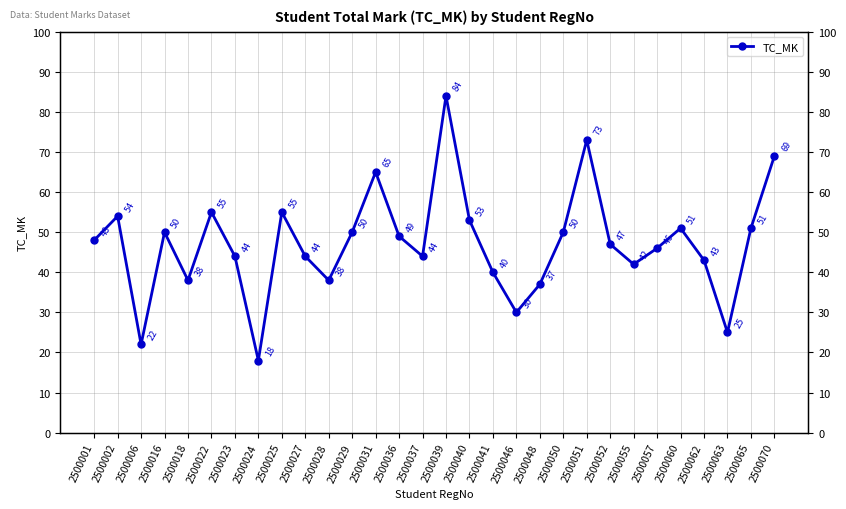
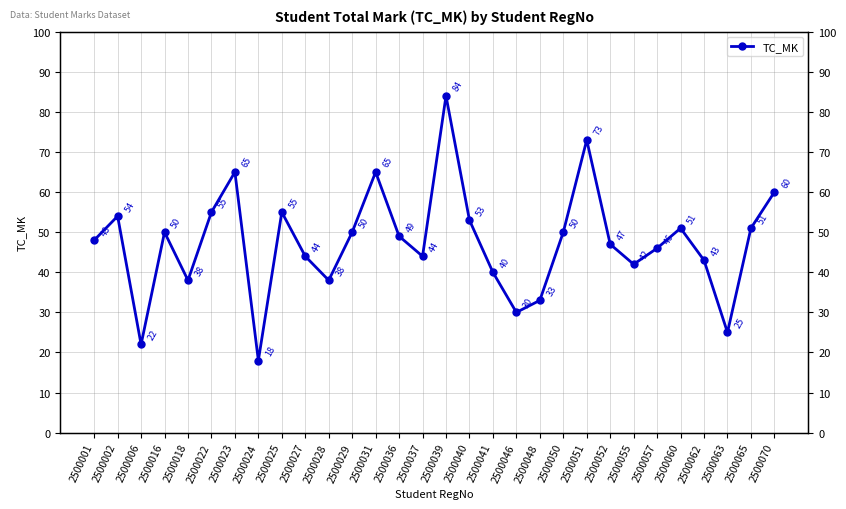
  {
    "2500001": 48,
    "2500002": 54,
    "2500006": 22,
    "2500016": 50,
    "2500018": 38,
    "2500022": 55,
-   "2500023": 44,
+   "2500023": 65,
    "2500024": 18,
    "2500025": 55,
    "2500027": 44,
    "2500028": 38,
    "2500029": 50,
    "2500031": 65,
    "2500036": 49,
    "2500037": 44,
    "2500039": 84,
    "2500040": 53,
    "2500041": 40,
    "2500046": 30,
-   "2500048": 37,
+   "2500048": 33,
    "2500050": 50,
    "2500051": 73,
    "2500052": 47,
    "2500055": 42,
    "2500057": 46,
    "2500060": 51,
    "2500062": 43,
    "2500063": 25,
    "2500065": 51,
-   "2500070": 69
+   "2500070": 60
  }
